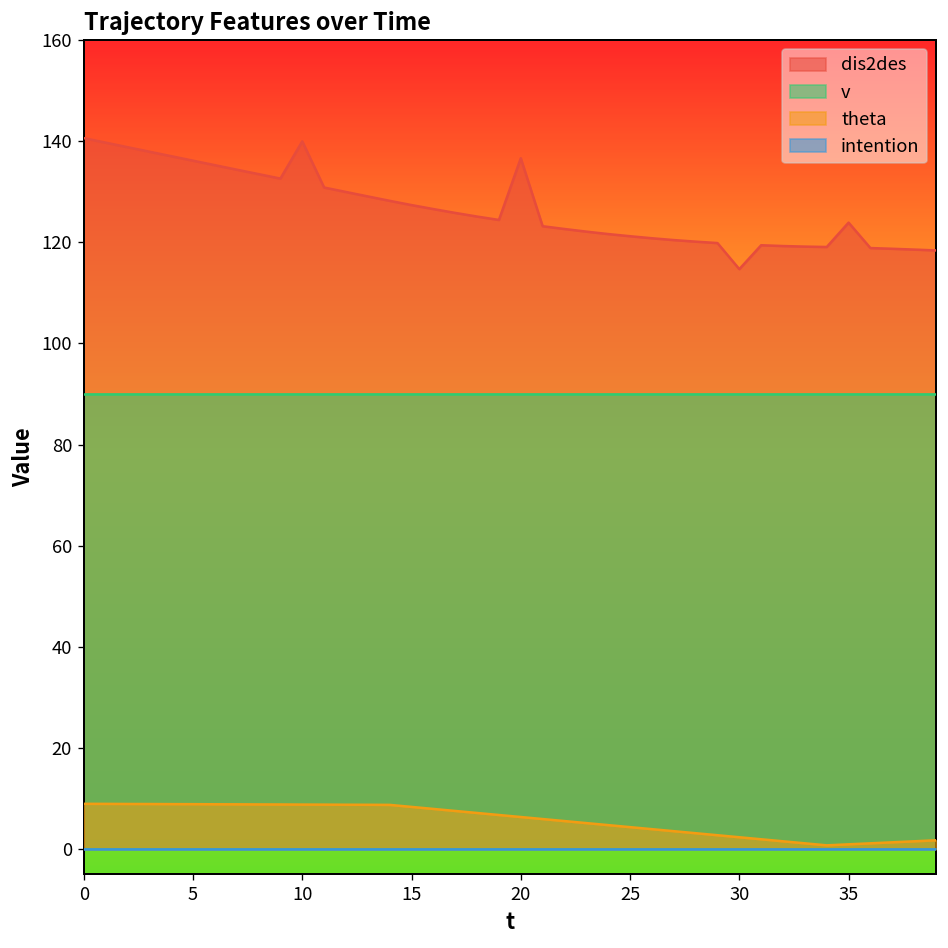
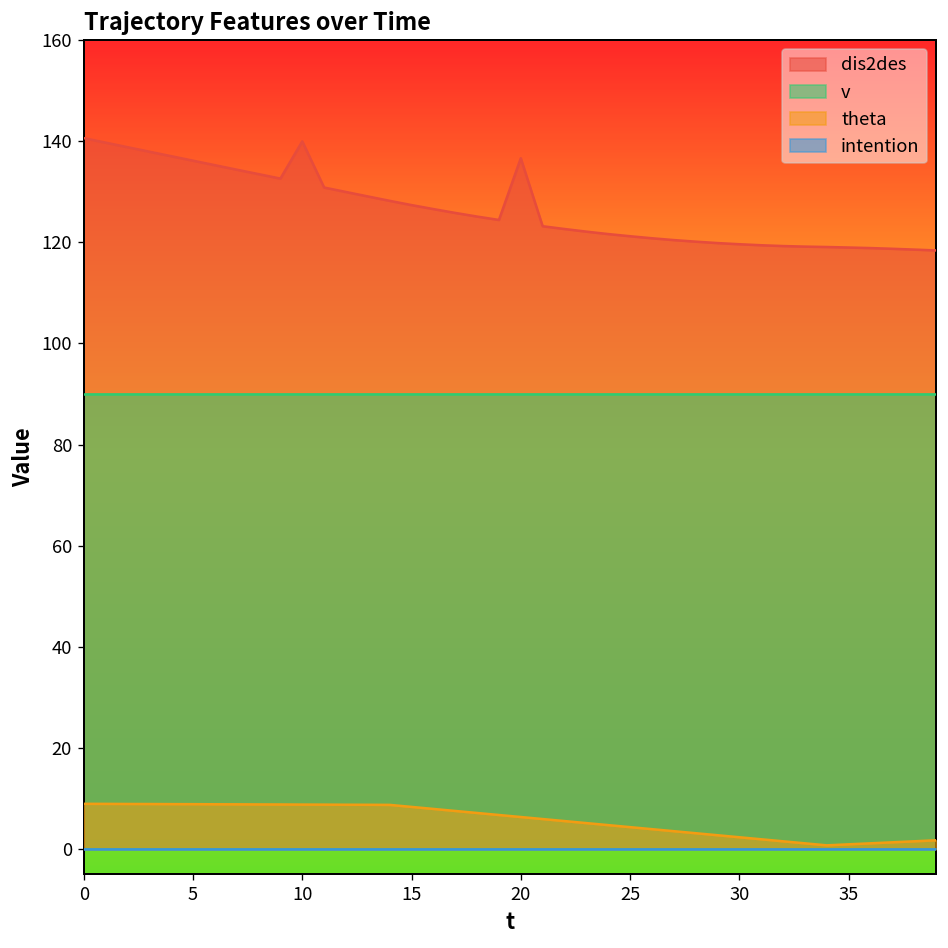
  {
    "dis2des": {
      "0": 141,
      "5": 136,
      "10": 140,
      "15": 127,
      "20": 137,
      "25": 121,
-     "30": 115,
-     "35": 124
+     "30": 120,
+     "35": 119
    },
    "intention": {
      "0": 0,
      "5": 0,
      "10": 0,
      "15": 0,
      "20": 0,
      "25": 0,
      "30": 0,
      "35": 0
    }
  }
